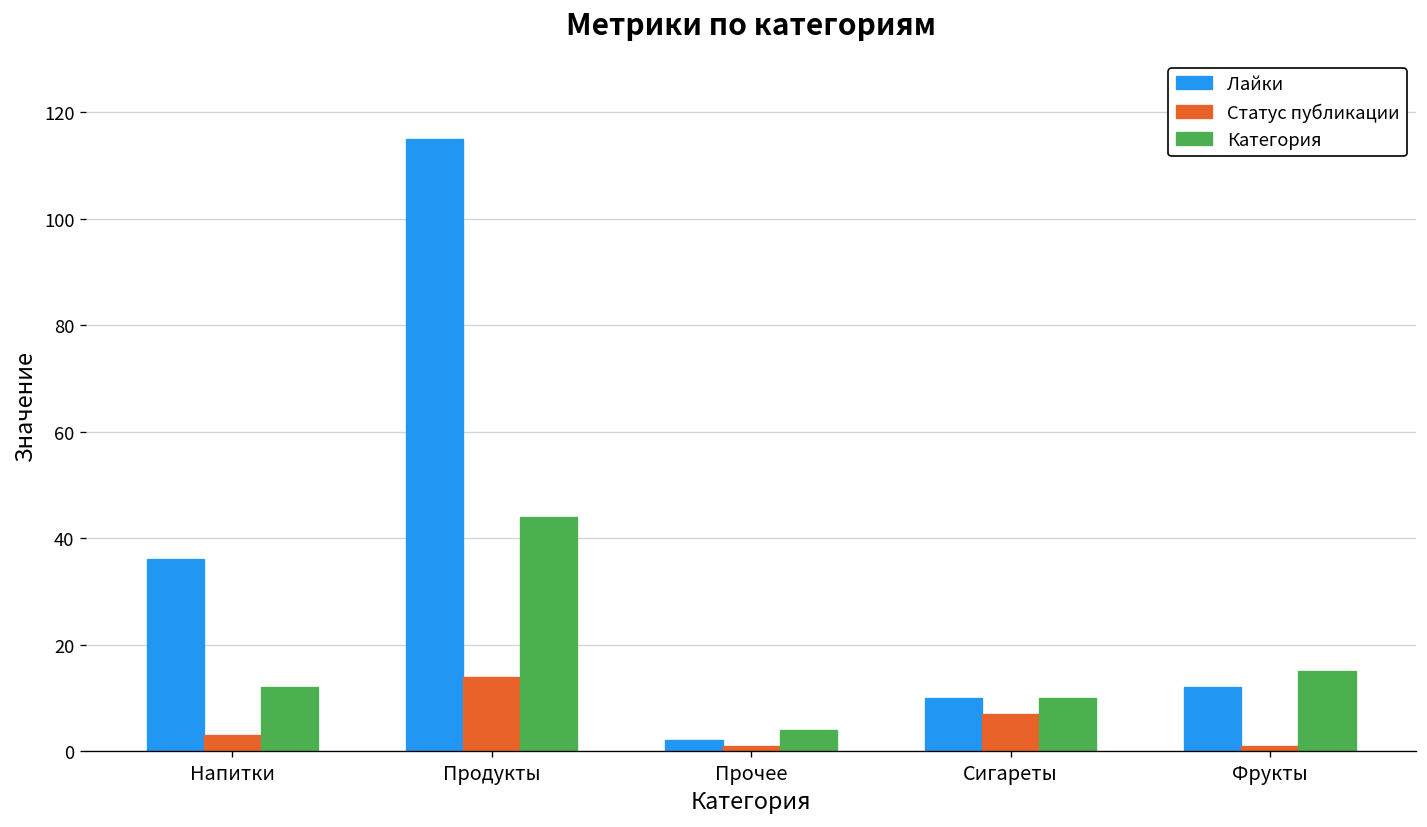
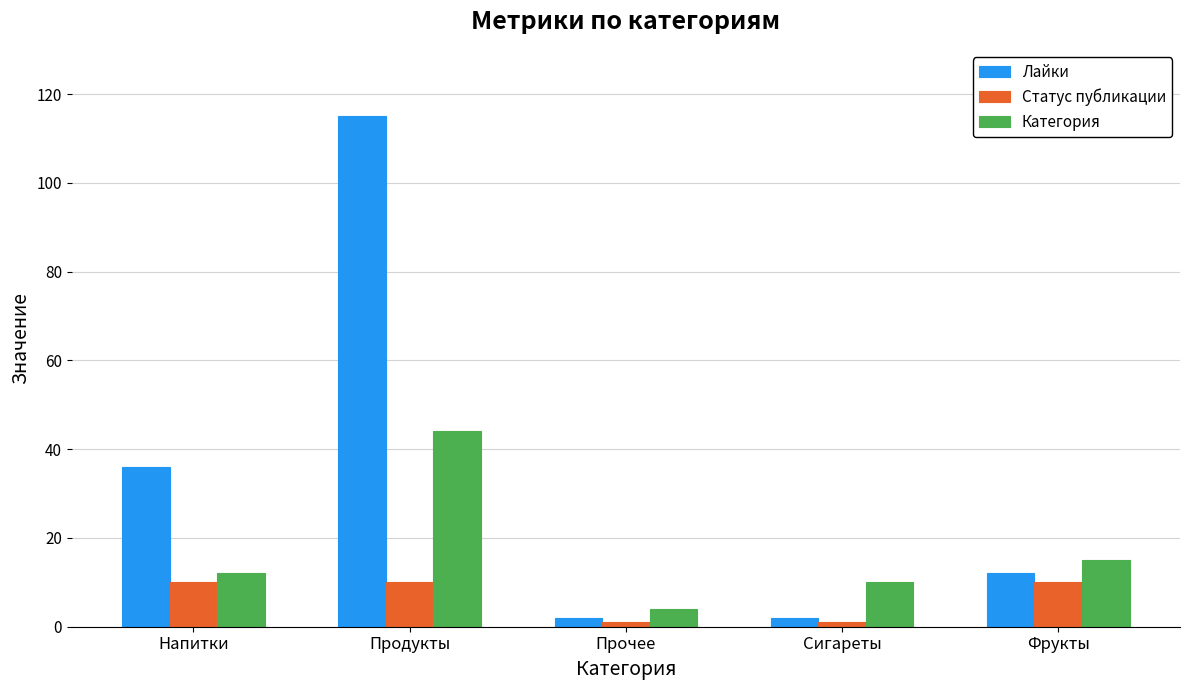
  {
    "Лайки": {
      "Напитки": 36,
      "Продукты": 115,
      "Прочее": 2,
-     "Сигареты": 10,
+     "Сигареты": 2,
      "Фрукты": 12
    },
    "Статус публикации": {
-     "Напитки": 3,
-     "Продукты": 14,
+     "Напитки": 10,
+     "Продукты": 10,
      "Прочее": 1,
-     "Сигареты": 7,
-     "Фрукты": 1
+     "Сигареты": 1,
+     "Фрукты": 10
    },
    "Категория": {
      "Напитки": 12,
      "Продукты": 44,
      "Прочее": 4,
      "Сигареты": 10,
      "Фрукты": 15
    }
  }
